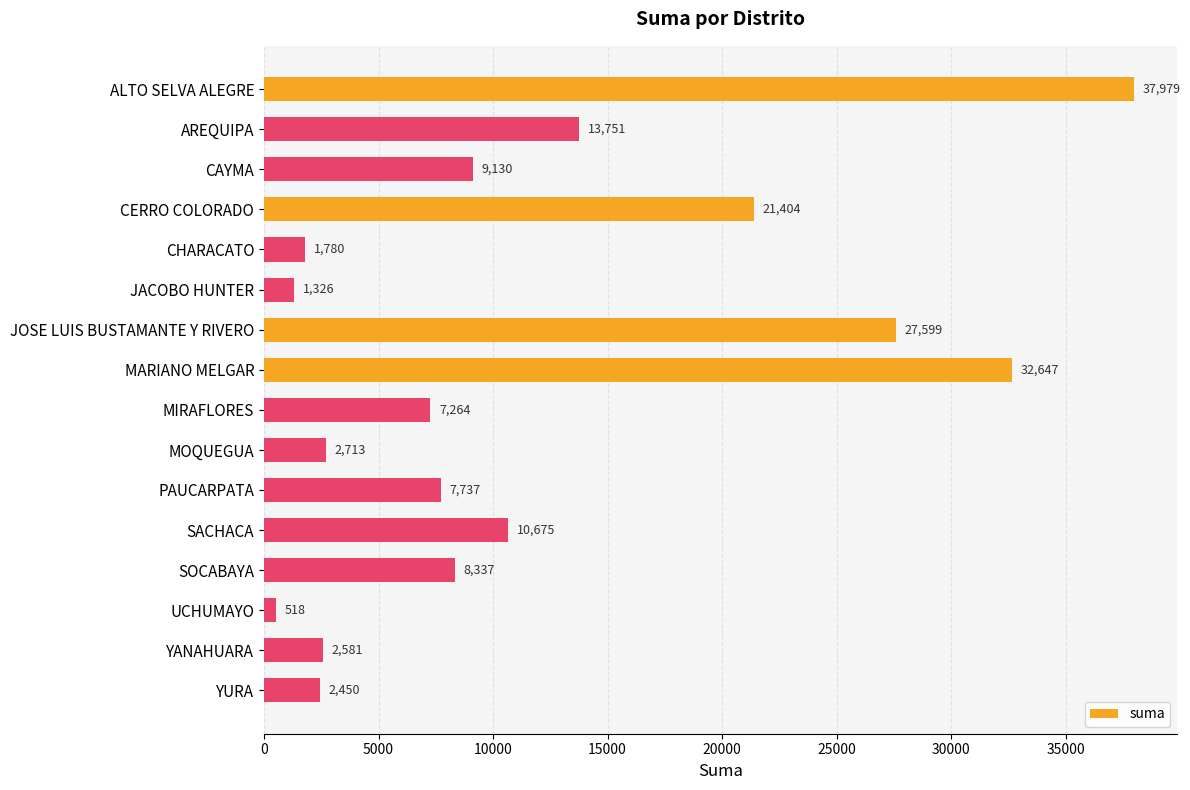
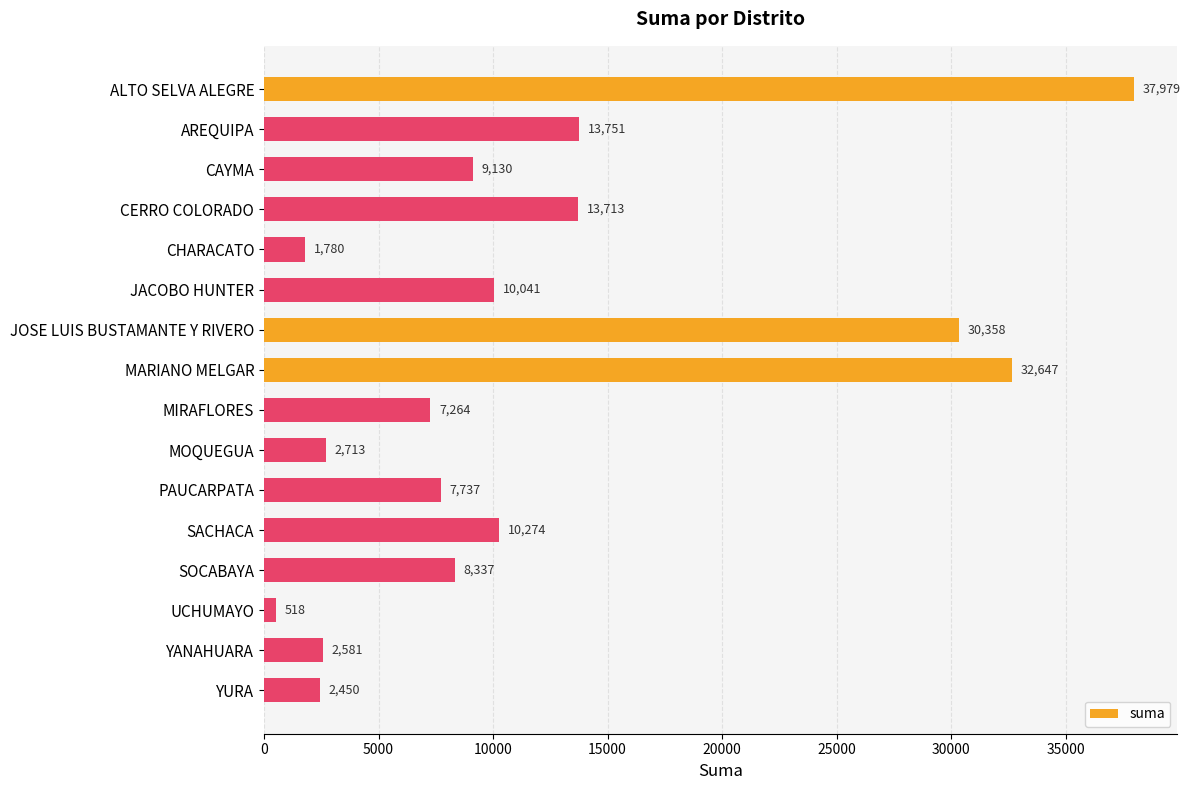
  {
    "ALTO SELVA ALEGRE": "37,979",
    "AREQUIPA": "13,751",
    "CAYMA": "9,130",
-   "CERRO COLORADO": "21,404",
+   "CERRO COLORADO": "13,713",
    "CHARACATO": "1,780",
-   "JACOBO HUNTER": "1,326",
-   "JOSE LUIS BUSTAMANTE Y RIVERO": "27,599",
+   "JACOBO HUNTER": "10,041",
+   "JOSE LUIS BUSTAMANTE Y RIVERO": "30,358",
    "MARIANO MELGAR": "32,647",
    "MIRAFLORES": "7,264",
    "MOQUEGUA": "2,713",
    "PAUCARPATA": "7,737",
-   "SACHACA": "10,675",
+   "SACHACA": "10,274",
    "SOCABAYA": "8,337",
    "UCHUMAYO": "518",
    "YANAHUARA": "2,581",
    "YURA": "2,450"
  }
